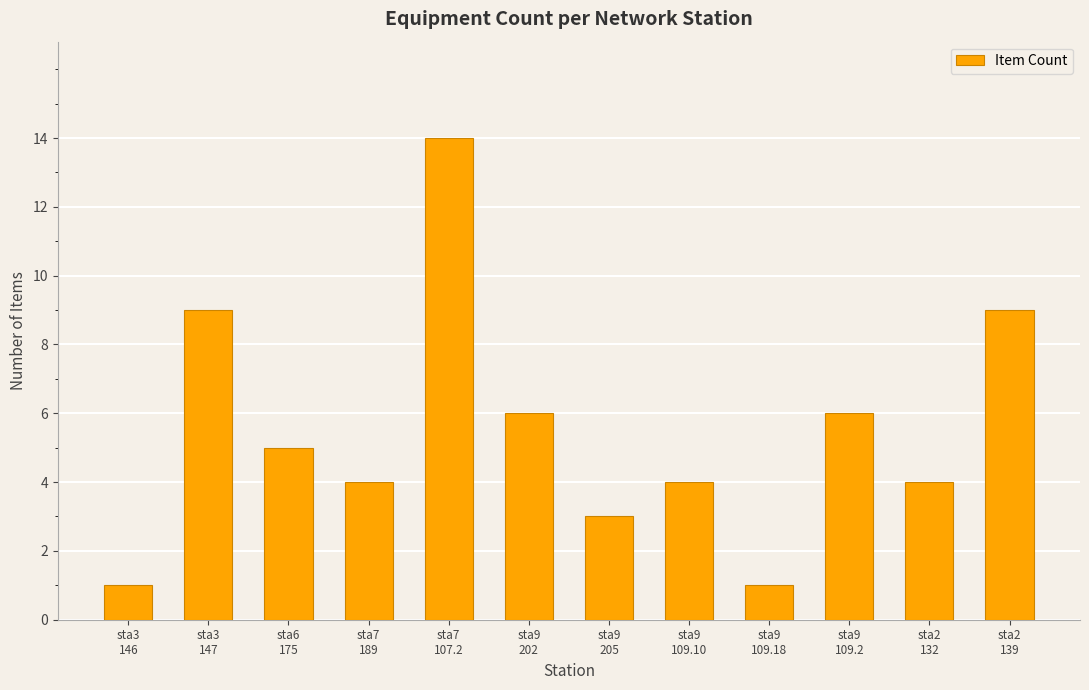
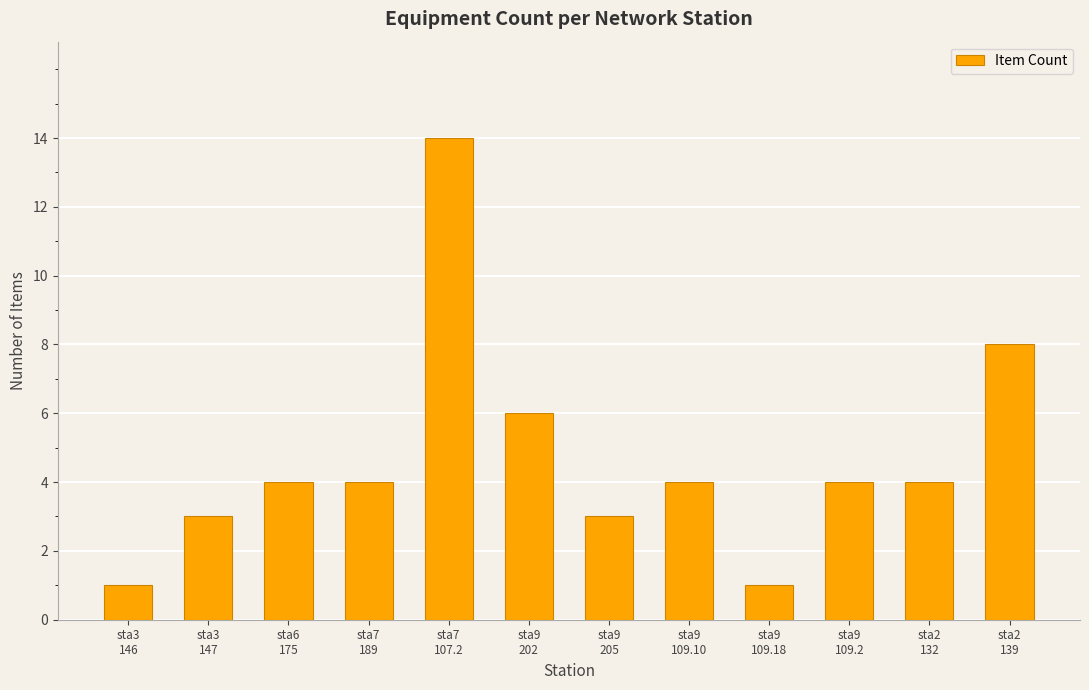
  {
    "sta3 146": 1,
-   "sta3 147": 9,
-   "sta6 175": 5,
+   "sta3 147": 3,
+   "sta6 175": 4,
    "sta7 189": 4,
    "sta7 107.2": 14,
    "sta9 202": 6,
    "sta9 205": 3,
    "sta9 109.10": 4,
    "sta9 109.18": 1,
-   "sta9 109.2": 6,
+   "sta9 109.2": 4,
    "sta2 132": 4,
-   "sta2 139": 9
+   "sta2 139": 8
  }
